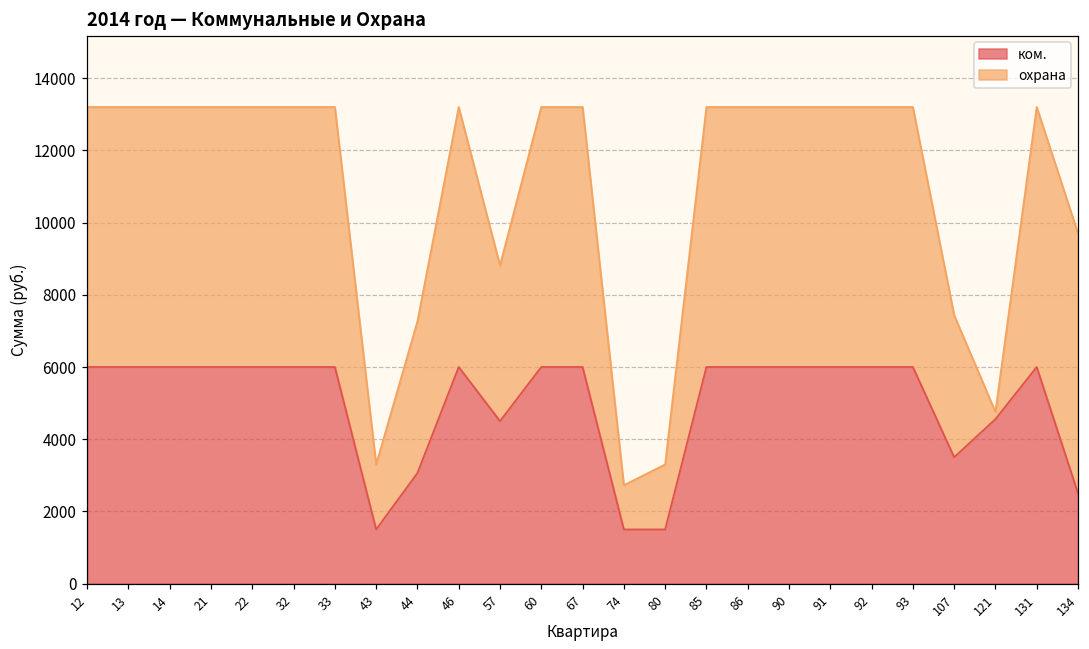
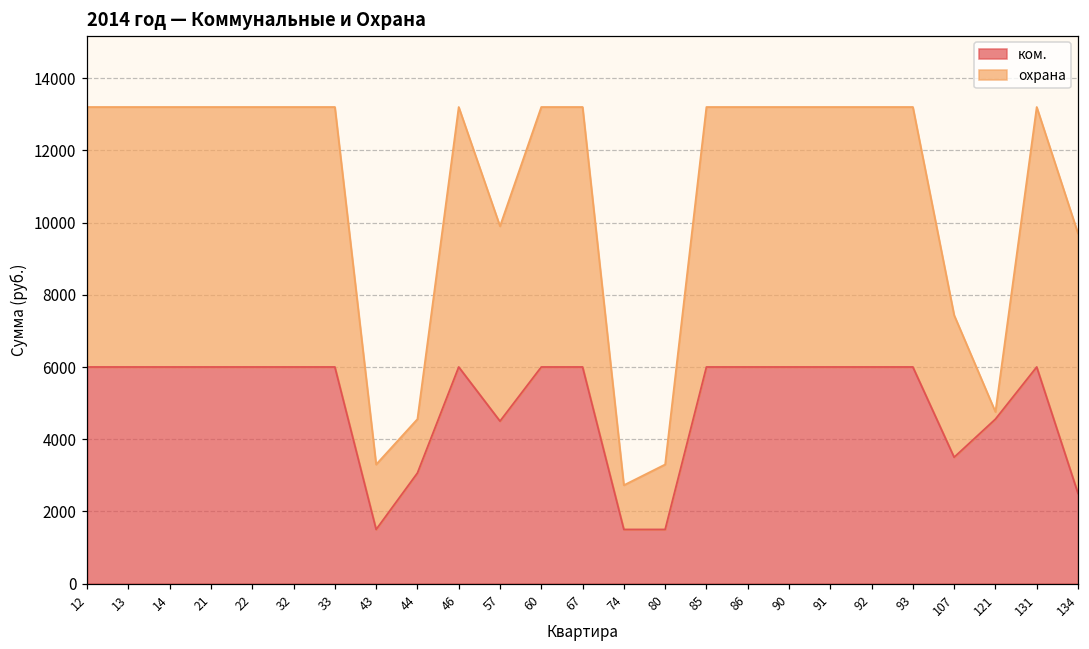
  {
    "ком.": {
      "12": 6000,
      "13": 6000,
      "14": 6000,
      "21": 6000,
      "22": 6000,
      "32": 6000,
      "33": 6000,
      "43": 1500,
      "44": 3100,
      "46": 6000,
      "57": 4500,
      "60": 6000,
      "67": 6000,
      "74": 1500,
      "80": 1500,
      "85": 6000,
      "86": 6000,
      "90": 6000,
      "91": 6000,
      "92": 6000,
      "93": 6000,
      "107": 3500,
      "121": 4600,
      "131": 6000,
      "134": 2500
    },
    "охрана": {
      "12": 7200,
      "13": 7200,
      "14": 7200,
      "21": 7200,
      "22": 7200,
      "32": 7200,
      "33": 7200,
      "43": 1800,
-     "44": 4200,
+     "44": 1500,
      "46": 7200,
-     "57": 4300,
+     "57": 5400,
      "60": 7200,
      "67": 7200,
      "74": 1200,
      "80": 1800,
      "85": 7200,
      "86": 7200,
      "90": 7200,
      "91": 7200,
      "92": 7200,
      "93": 7200,
      "107": 3900,
      "121": 200,
      "131": 7200,
      "134": 7200
    }
  }
